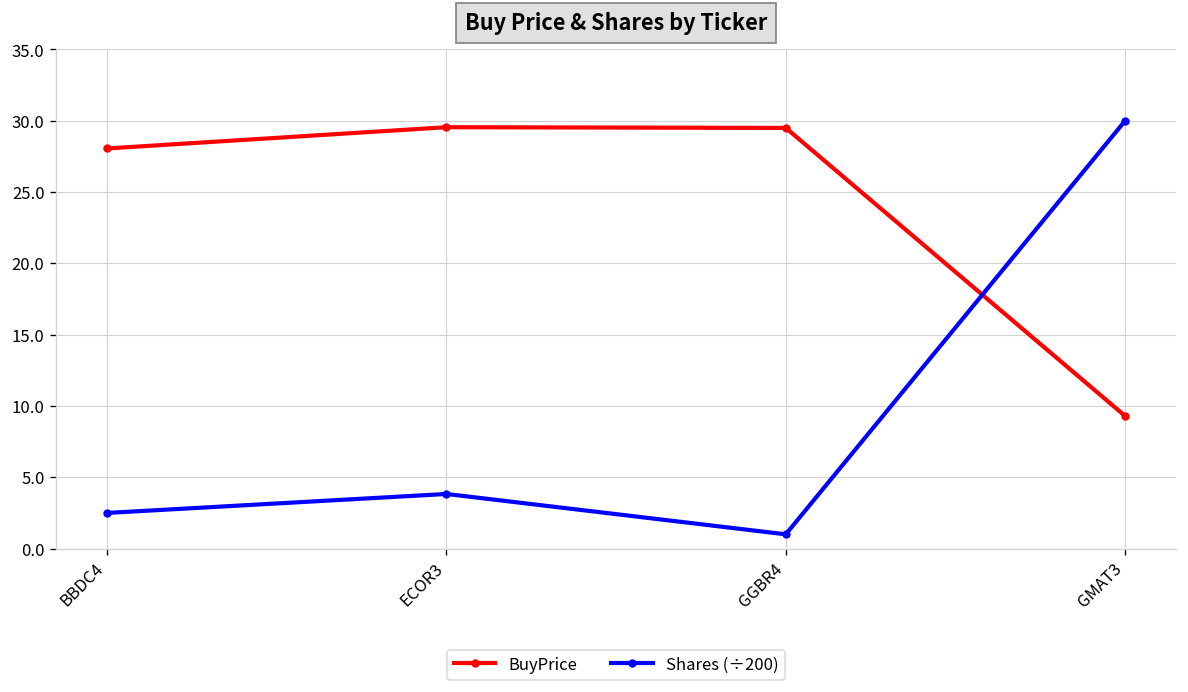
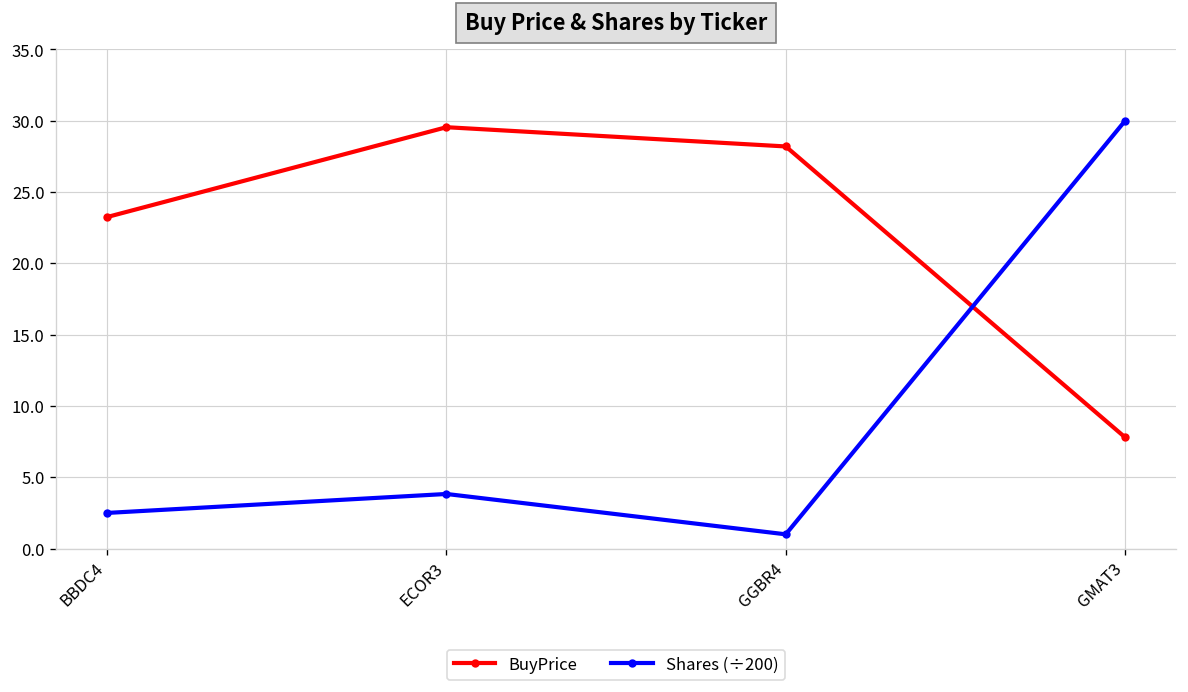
  {
    "BuyPrice": {
-     "BBDC4": 28.1,
+     "BBDC4": 23.3,
      "ECOR3": 29.6,
-     "GGBR4": 29.5,
-     "GMAT3": 9.3
+     "GGBR4": 28.2,
+     "GMAT3": 7.8
    },
    "Shares (÷200)": {
      "BBDC4": 2.5,
      "ECOR3": 3.8,
      "GGBR4": 1.0,
      "GMAT3": 30.0
    }
  }
